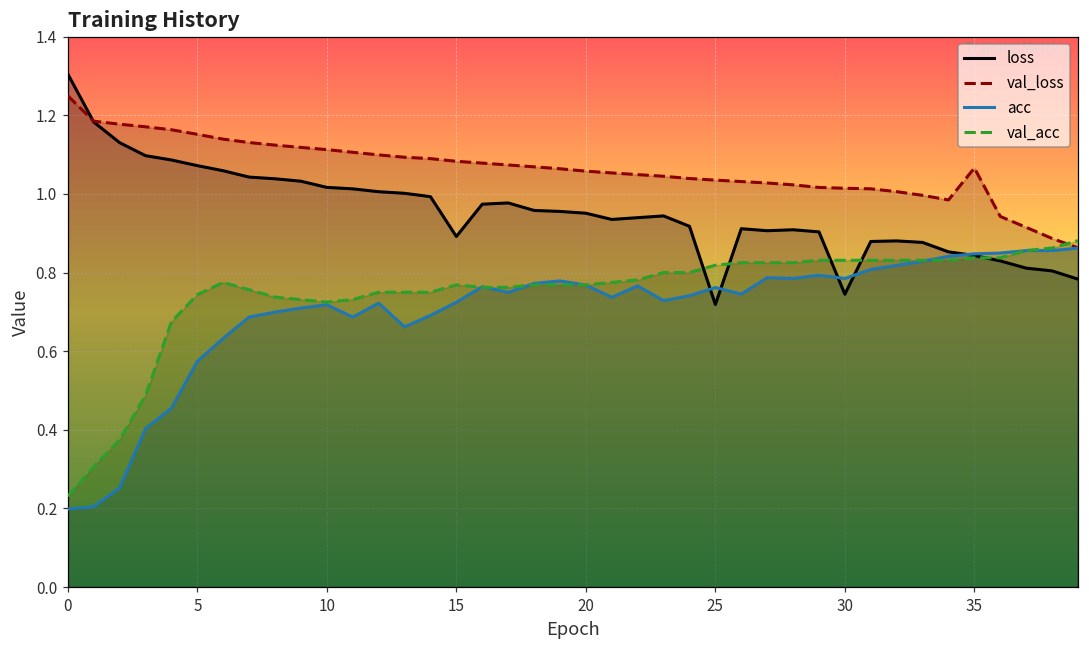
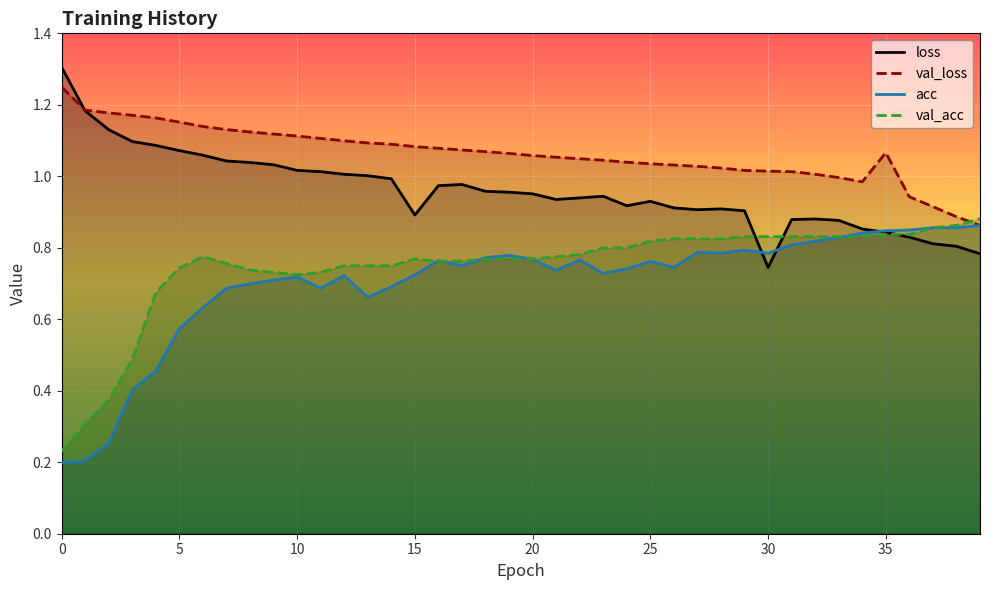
  {
    "loss": {
      "0": 1.31,
      "5": 1.07,
      "10": 1.02,
      "15": 0.89,
      "20": 0.95,
-     "25": 0.72,
+     "25": 0.93,
      "30": 0.74
    },
    "val_loss": {
      "0": 1.25,
      "5": 1.15,
      "10": 1.11,
      "15": 1.08,
      "20": 1.06,
      "25": 1.04,
      "30": 1.01,
      "35": 1.07
    },
    "acc": {
      "0": 0.20,
      "5": 0.57,
      "15": 0.72,
      "25": 0.76,
      "30": 0.78
    },
    "val_acc": {
      "0": 0.23,
      "5": 0.74,
      "15": 0.77,
      "25": 0.82,
      "30": 0.83
    }
  }
